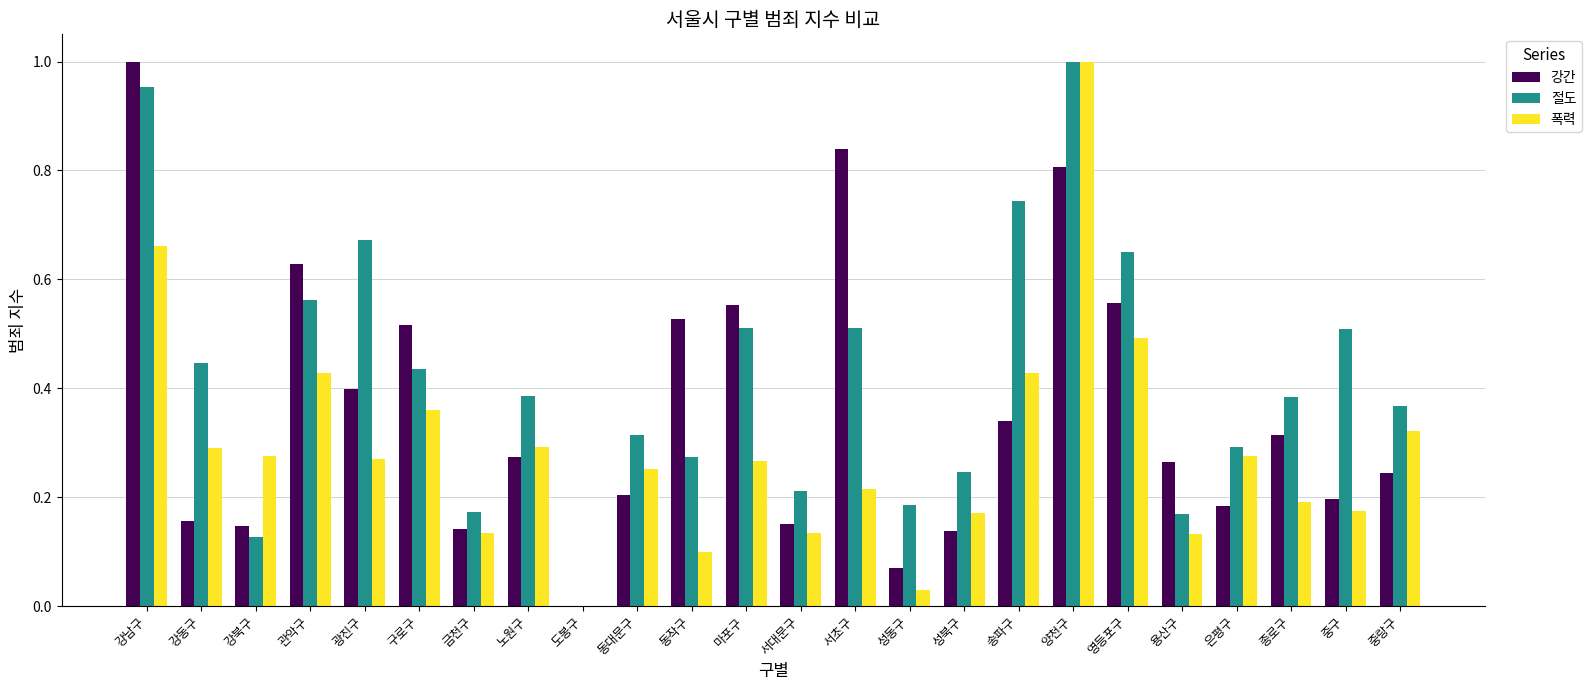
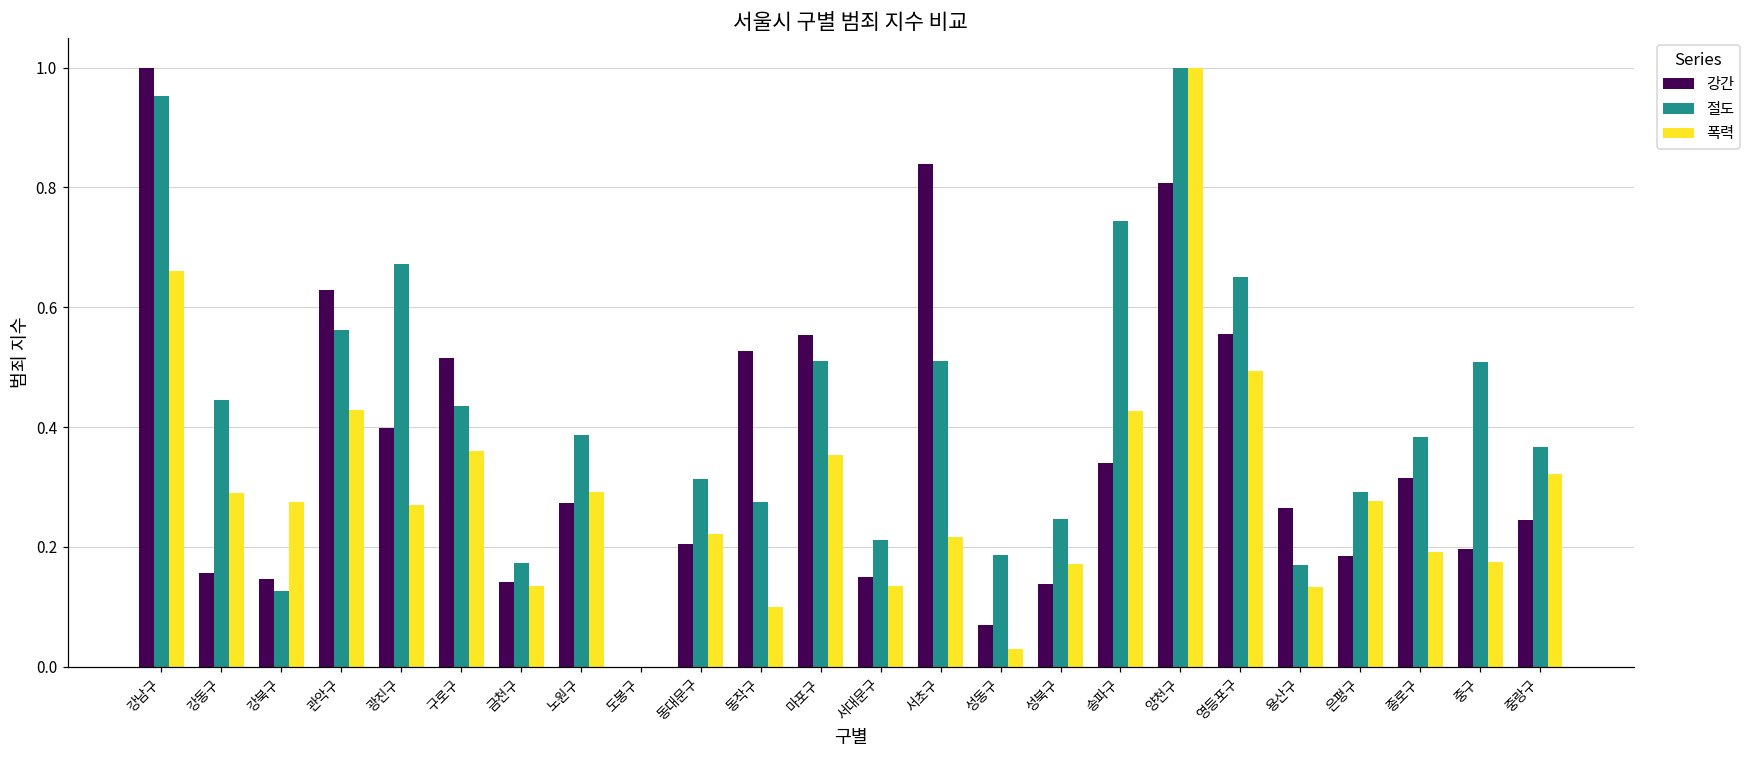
  {
    "강간": {
      "강남구": 1.00,
      "강동구": 0.16,
      "강북구": 0.15,
      "관악구": 0.63,
      "광진구": 0.40,
      "구로구": 0.52,
      "금천구": 0.14,
      "노원구": 0.27,
      "도봉구": 0.00,
      "동대문구": 0.20,
      "동작구": 0.53,
      "마포구": 0.55,
      "서대문구": 0.15,
      "서초구": 0.84,
      "성동구": 0.07,
      "성북구": 0.14,
      "송파구": 0.34,
      "양천구": 0.81,
      "영등포구": 0.56,
      "용산구": 0.27,
      "은평구": 0.18,
      "종로구": 0.31,
      "중구": 0.20,
      "중랑구": 0.24
    },
    "절도": {
      "강남구": 0.95,
      "강동구": 0.45,
      "강북구": 0.13,
      "관악구": 0.56,
      "광진구": 0.67,
      "구로구": 0.44,
      "금천구": 0.17,
      "노원구": 0.39,
      "도봉구": 0.00,
      "동대문구": 0.31,
      "동작구": 0.27,
      "마포구": 0.51,
      "서대문구": 0.21,
      "서초구": 0.51,
      "성동구": 0.19,
      "성북구": 0.25,
      "송파구": 0.74,
      "양천구": 1.00,
      "영등포구": 0.65,
      "용산구": 0.17,
      "은평구": 0.29,
      "종로구": 0.38,
      "중구": 0.51,
      "중랑구": 0.37
    },
    "폭력": {
      "강남구": 0.66,
      "강동구": 0.29,
      "강북구": 0.27,
      "관악구": 0.43,
      "광진구": 0.27,
      "구로구": 0.36,
      "금천구": 0.13,
      "노원구": 0.29,
      "도봉구": 0.00,
-     "동대문구": 0.25,
+     "동대문구": 0.22,
      "동작구": 0.10,
-     "마포구": 0.27,
+     "마포구": 0.35,
      "서대문구": 0.13,
      "서초구": 0.22,
      "성동구": 0.03,
      "성북구": 0.17,
      "송파구": 0.43,
      "양천구": 1.00,
      "영등포구": 0.49,
      "용산구": 0.13,
      "은평구": 0.28,
      "종로구": 0.19,
      "중구": 0.17,
      "중랑구": 0.32
    }
  }
